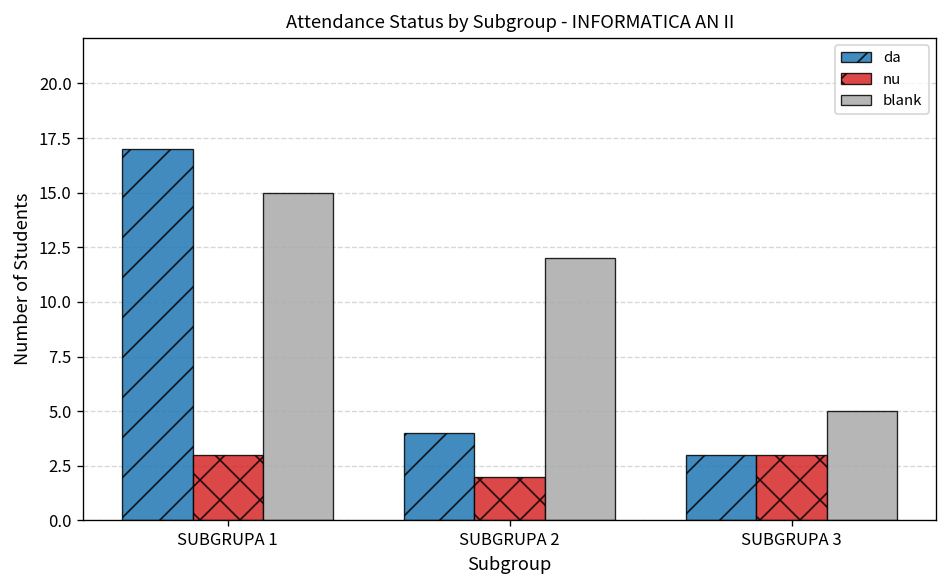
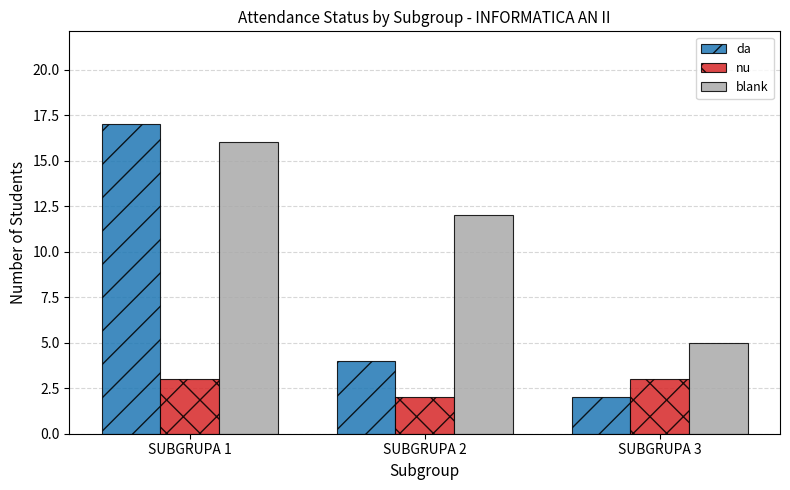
  {
    "da": {
      "SUBGRUPA 1": 17,
      "SUBGRUPA 2": 4,
-     "SUBGRUPA 3": 3
+     "SUBGRUPA 3": 2
    },
    "nu": {
      "SUBGRUPA 1": 3,
      "SUBGRUPA 2": 2,
      "SUBGRUPA 3": 3
    },
    "blank": {
-     "SUBGRUPA 1": 15,
+     "SUBGRUPA 1": 16,
      "SUBGRUPA 2": 12,
      "SUBGRUPA 3": 5
    }
  }
